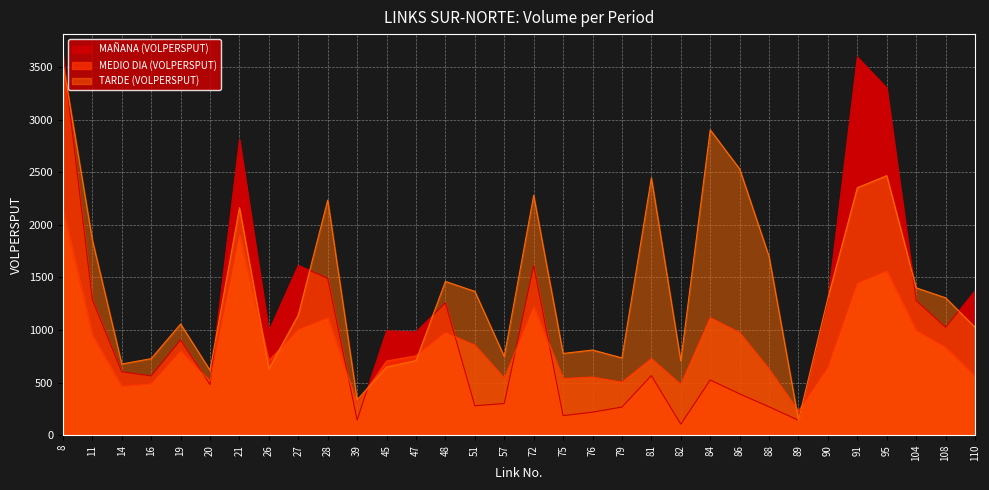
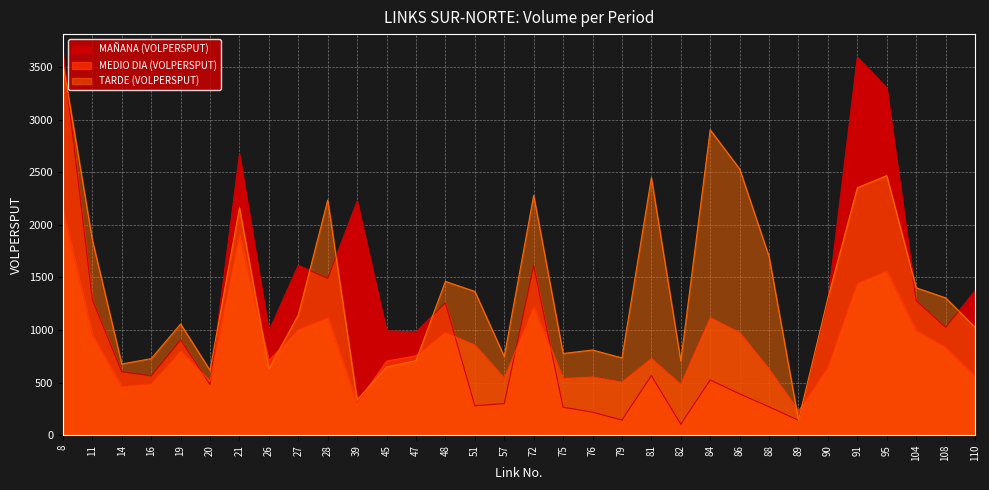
  {
    "MAÑANA (VOLPERSPUT)": {
      "8": 3630,
      "11": 1290,
      "14": 600,
      "16": 560,
      "19": 910,
      "20": 480,
-     "21": 2810,
+     "21": 2670,
      "26": 990,
      "27": 1620,
      "28": 1490,
-     "39": 150,
+     "39": 2230,
      "45": 990,
      "47": 980,
      "48": 1260,
      "51": 280,
      "57": 300,
      "72": 1610,
-     "75": 190,
+     "75": 270,
      "76": 220,
-     "79": 270,
+     "79": 140,
      "81": 570,
      "82": 110,
      "84": 530,
      "86": 390,
      "88": 270,
      "91": 3600,
      "95": 3300,
      "104": 1280,
      "108": 1030,
      "110": 1370
    }
  }
